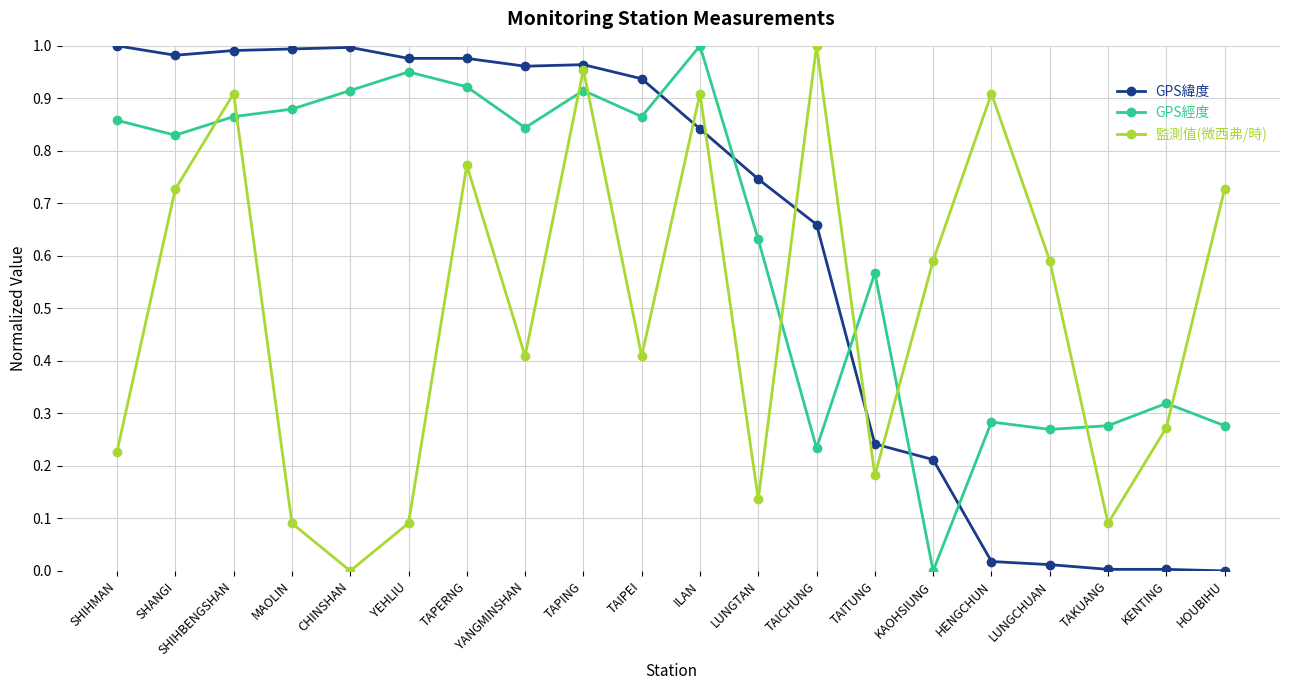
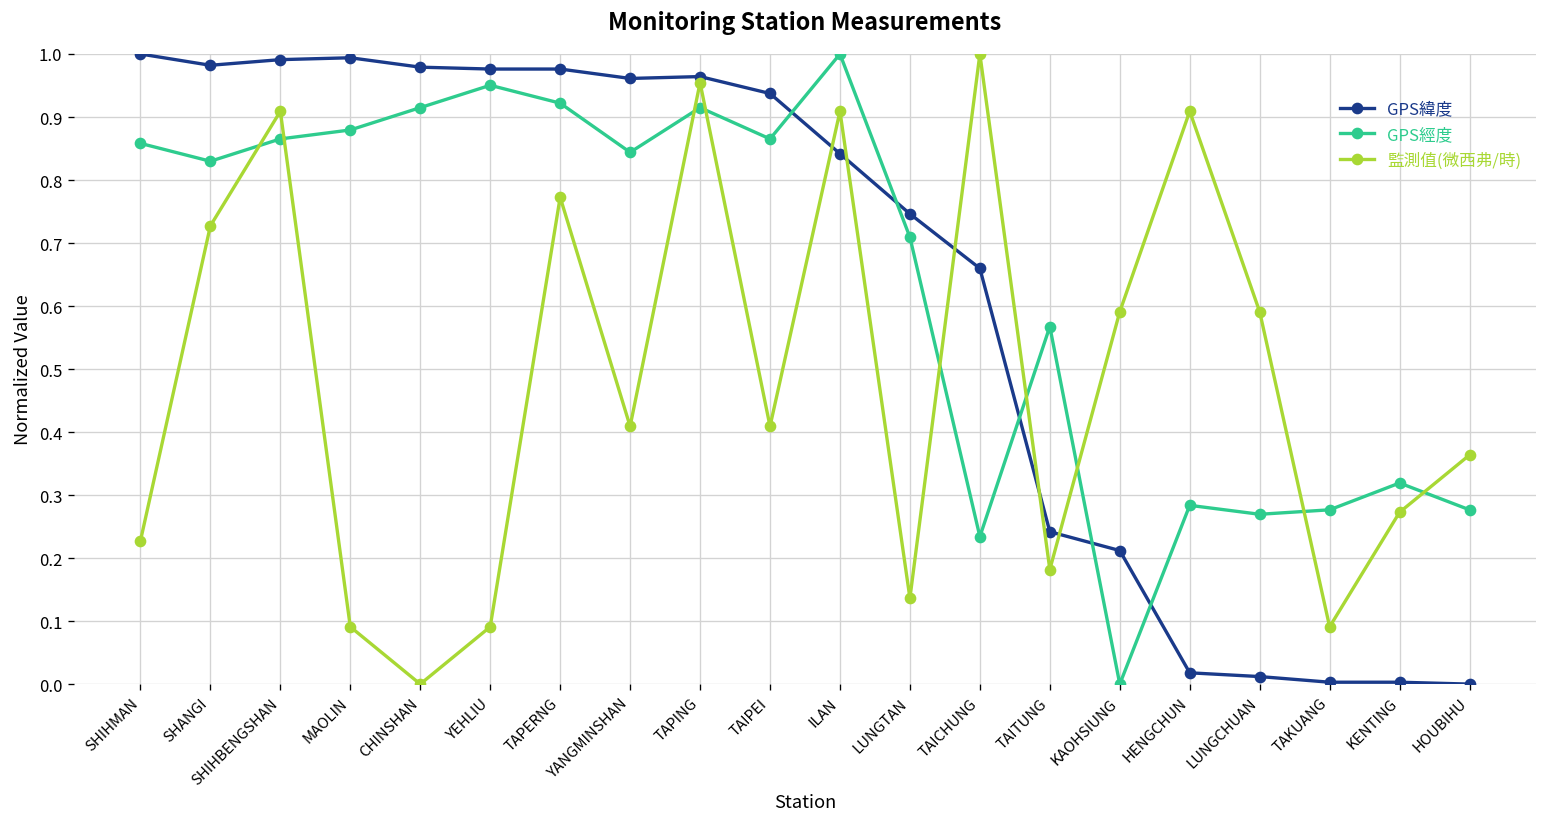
  {
    "GPS緯度": {
      "SHIHMAN": 1.00,
      "SHANGI": 0.98,
      "SHIHBENGSHAN": 0.99,
      "MAOLIN": 0.99,
-     "CHINSHAN": 1.00,
+     "CHINSHAN": 0.98,
      "YEHLIU": 0.98,
      "TAPERNG": 0.98,
      "YANGMINSHAN": 0.96,
      "TAPING": 0.96,
      "TAIPEI": 0.94,
      "ILAN": 0.84,
      "LUNGTAN": 0.75,
      "TAICHUNG": 0.66,
      "TAITUNG": 0.24,
      "KAOHSIUNG": 0.21,
      "HENGCHUN": 0.02,
      "LUNGCHUAN": 0.01,
      "TAKUANG": 0.00,
      "KENTING": 0.00,
      "HOUBIHU": 0.00
    },
    "GPS經度": {
      "SHIHMAN": 0.86,
      "SHANGI": 0.83,
      "SHIHBENGSHAN": 0.87,
      "MAOLIN": 0.88,
      "CHINSHAN": 0.91,
      "YEHLIU": 0.95,
      "TAPERNG": 0.92,
      "YANGMINSHAN": 0.84,
      "TAPING": 0.91,
      "TAIPEI": 0.87,
      "ILAN": 1.00,
-     "LUNGTAN": 0.63,
+     "LUNGTAN": 0.71,
      "TAICHUNG": 0.23,
      "TAITUNG": 0.57,
      "KAOHSIUNG": 0.00,
      "HENGCHUN": 0.28,
      "LUNGCHUAN": 0.27,
      "TAKUANG": 0.28,
      "KENTING": 0.32,
      "HOUBIHU": 0.28
    },
    "監測值(微西弗/時)": {
      "SHIHMAN": 0.23,
      "SHANGI": 0.73,
      "SHIHBENGSHAN": 0.91,
      "MAOLIN": 0.09,
      "CHINSHAN": 0.00,
      "YEHLIU": 0.09,
      "TAPERNG": 0.77,
      "YANGMINSHAN": 0.41,
      "TAPING": 0.95,
      "TAIPEI": 0.41,
      "ILAN": 0.91,
      "LUNGTAN": 0.14,
      "TAICHUNG": 1.00,
      "TAITUNG": 0.18,
      "KAOHSIUNG": 0.59,
      "HENGCHUN": 0.91,
      "LUNGCHUAN": 0.59,
      "TAKUANG": 0.09,
      "KENTING": 0.27,
-     "HOUBIHU": 0.73
+     "HOUBIHU": 0.36
    }
  }
